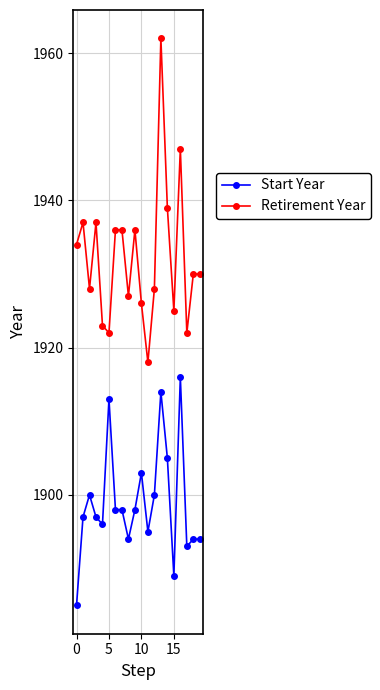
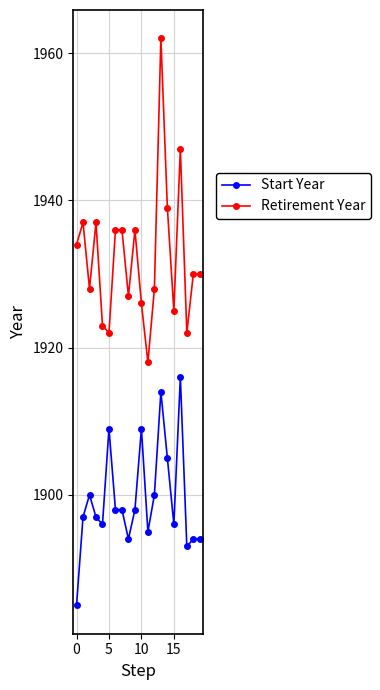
  {
    "Start Year": {
      "0": 1885,
-     "5": 1913,
-     "10": 1903,
-     "15": 1889
+     "5": 1909,
+     "10": 1909,
+     "15": 1896
    },
    "Retirement Year": {
      "0": 1934,
      "5": 1922,
      "10": 1926,
      "15": 1925
    }
  }
